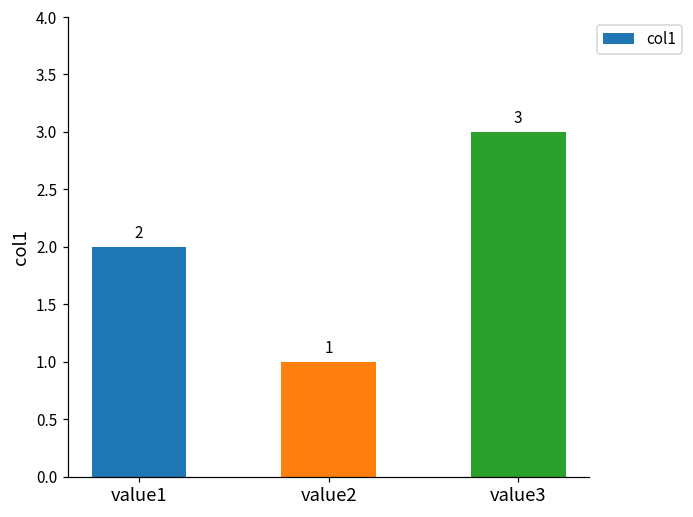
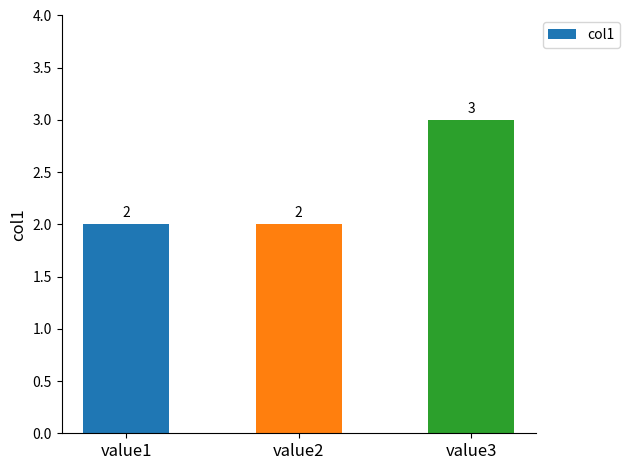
  {
    "value1": 2,
-   "value2": 1,
+   "value2": 2,
    "value3": 3
  }
